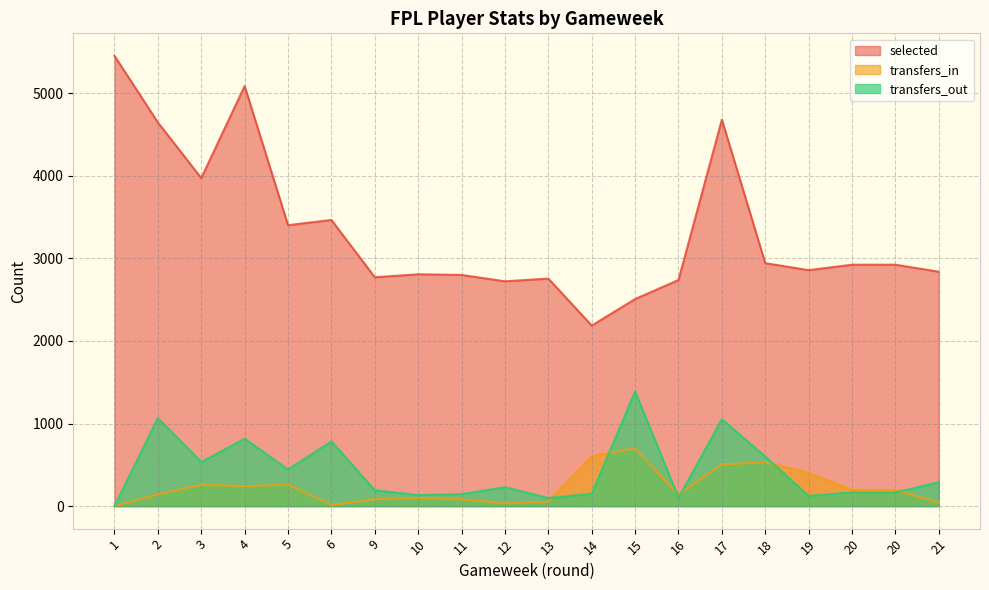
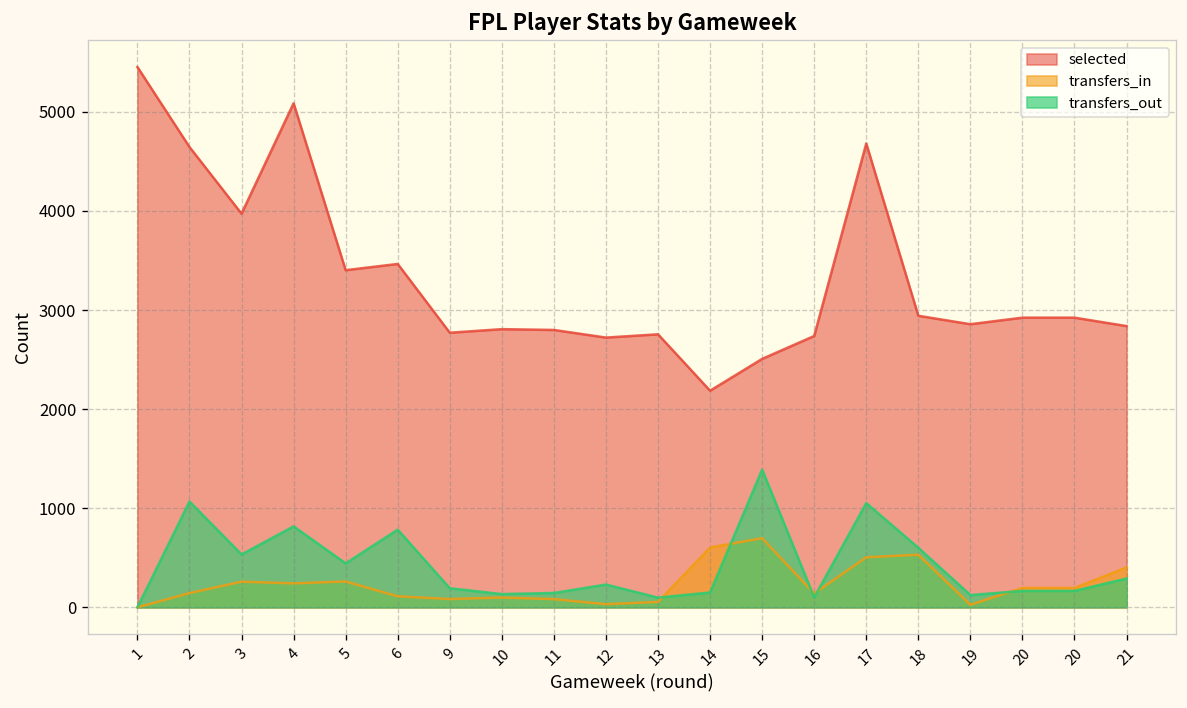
  {
    "selected": {
      "1": 5500,
      "2": 4600,
      "3": 4000,
      "4": 5100,
      "5": 3400,
      "6": 3500,
      "9": 2800,
      "10": 2800,
      "11": 2800,
      "12": 2700,
      "13": 2800,
      "14": 2200,
      "15": 2500,
      "16": 2700,
      "17": 4700,
      "18": 2900,
      "19": 2900,
      "21": 2800
    },
    "transfers_in": {
      "2": 100,
      "3": 300,
      "4": 200,
      "5": 300,
-     "6": 0,
+     "6": 100,
      "9": 100,
      "10": 100,
      "11": 100,
      "12": 0,
      "13": 100,
      "14": 600,
      "15": 700,
      "16": 100,
      "17": 500,
      "18": 500,
-     "19": 400,
-     "21": 0
+     "19": 0,
+     "21": 400
    },
    "transfers_out": {
      "2": 1100,
      "3": 500,
      "4": 800,
      "5": 400,
      "6": 800,
      "9": 200,
      "10": 100,
      "11": 100,
      "12": 200,
      "13": 100,
      "14": 200,
      "15": 1400,
      "16": 100,
      "17": 1100,
      "18": 600,
      "19": 100,
      "21": 300
    }
  }
